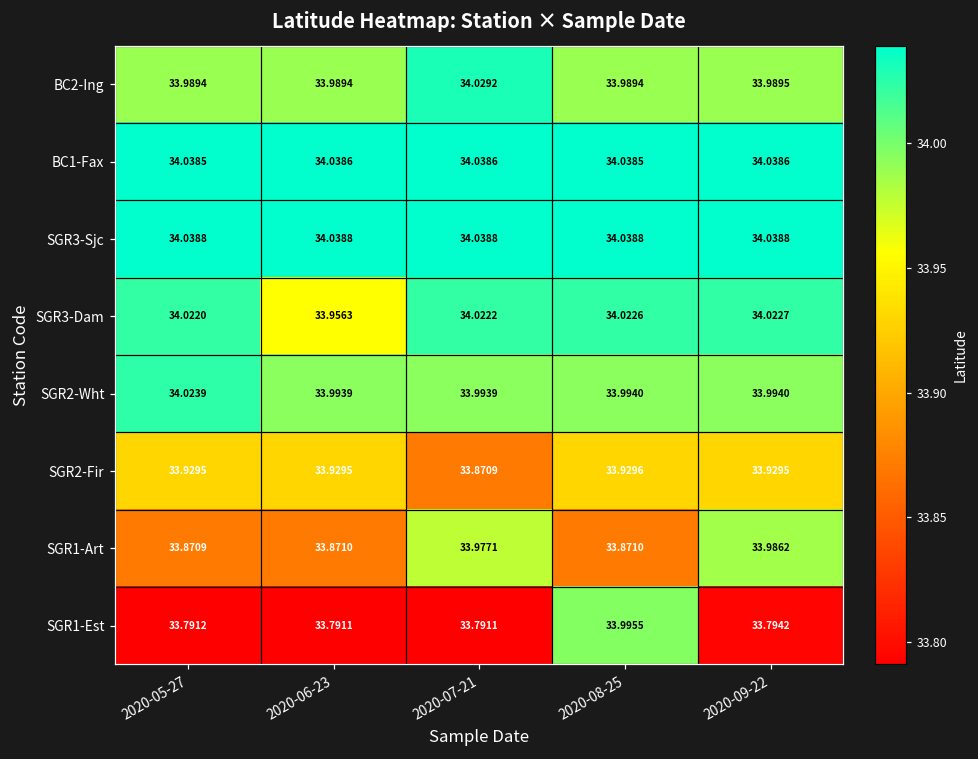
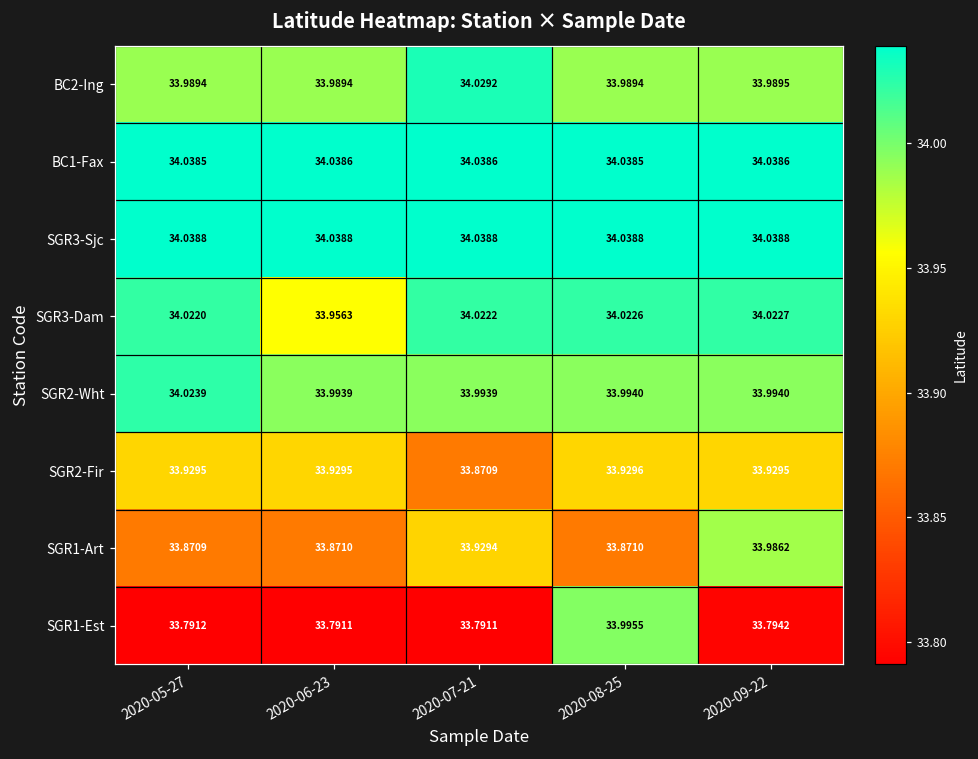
  {
    "BC2-Ing": {
      "2020-05-27": 33.9894,
      "2020-06-23": 33.9894,
      "2020-07-21": 34.0292,
      "2020-08-25": 33.9894,
      "2020-09-22": 33.9895
    },
    "BC1-Fax": {
      "2020-05-27": 34.0385,
      "2020-06-23": 34.0386,
      "2020-07-21": 34.0386,
      "2020-08-25": 34.0385,
      "2020-09-22": 34.0386
    },
    "SGR3-Sjc": {
      "2020-05-27": 34.0388,
      "2020-06-23": 34.0388,
      "2020-07-21": 34.0388,
      "2020-08-25": 34.0388,
      "2020-09-22": 34.0388
    },
    "SGR3-Dam": {
      "2020-05-27": 34.0220,
      "2020-06-23": 33.9563,
      "2020-07-21": 34.0222,
      "2020-08-25": 34.0226,
      "2020-09-22": 34.0227
    },
    "SGR2-Wht": {
      "2020-05-27": 34.0239,
      "2020-06-23": 33.9939,
      "2020-07-21": 33.9939,
      "2020-08-25": 33.9940,
      "2020-09-22": 33.9940
    },
    "SGR2-Fir": {
      "2020-05-27": 33.9295,
      "2020-06-23": 33.9295,
      "2020-07-21": 33.8709,
      "2020-08-25": 33.9296,
      "2020-09-22": 33.9295
    },
    "SGR1-Art": {
      "2020-05-27": 33.8709,
      "2020-06-23": 33.8710,
-     "2020-07-21": 33.9771,
+     "2020-07-21": 33.9294,
      "2020-08-25": 33.8710,
      "2020-09-22": 33.9862
    },
    "SGR1-Est": {
      "2020-05-27": 33.7912,
      "2020-06-23": 33.7911,
      "2020-07-21": 33.7911,
      "2020-08-25": 33.9955,
      "2020-09-22": 33.7942
    }
  }
